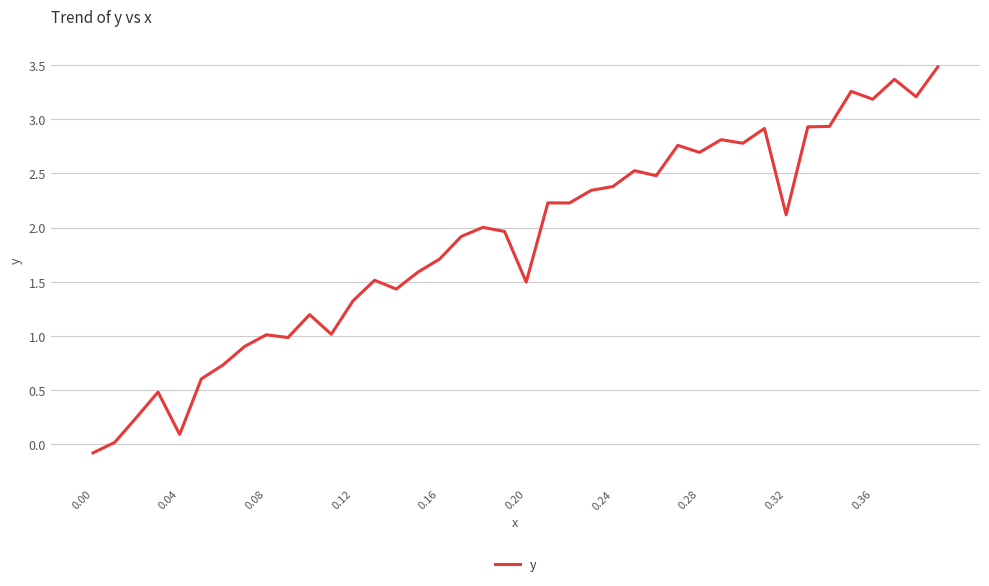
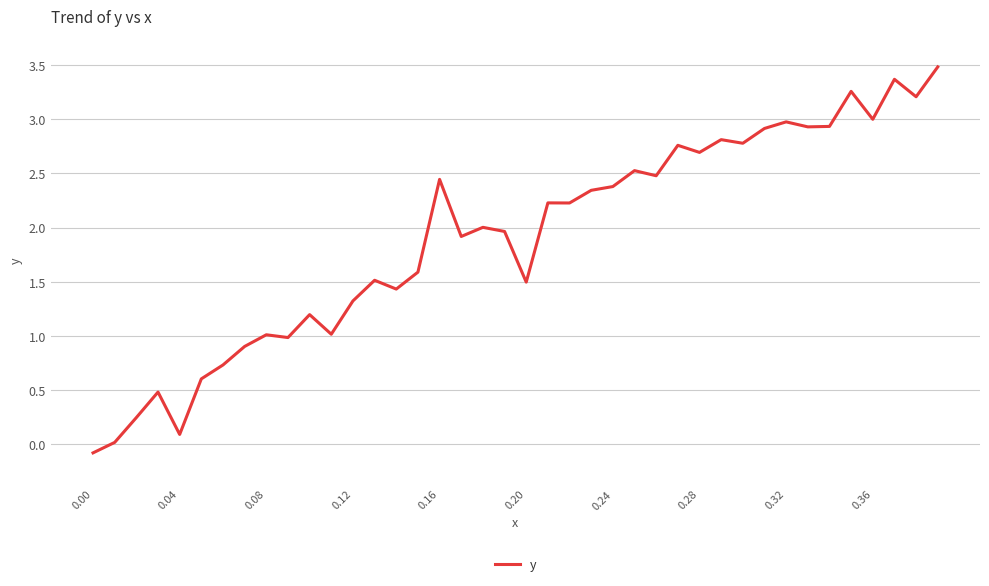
  {
    "0.00": -0.08,
    "0.04": 0.09,
    "0.08": 1.01,
    "0.12": 1.32,
-   "0.16": 1.71,
+   "0.16": 2.44,
    "0.20": 1.50,
    "0.24": 2.38,
    "0.28": 2.69,
-   "0.32": 2.12,
-   "0.36": 3.18
+   "0.32": 2.97,
+   "0.36": 3.00
  }
